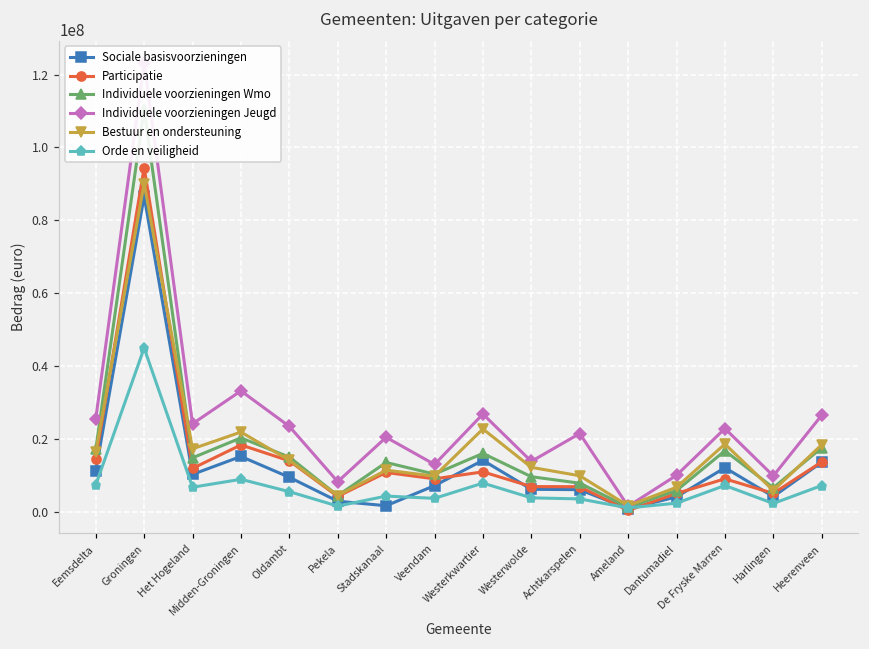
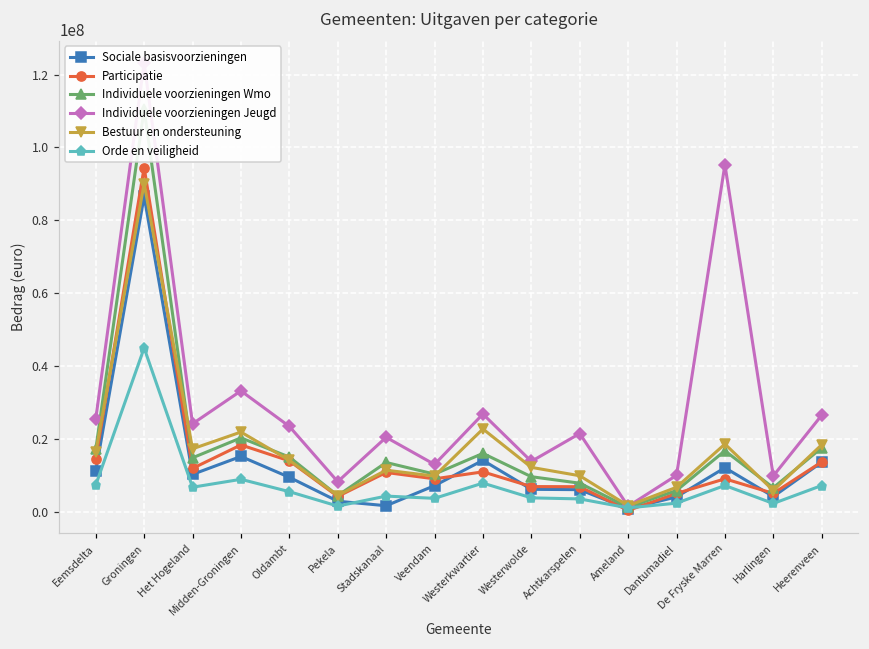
  {
    "Sociale basisvoorzieningen": {
      "Eemsdelta": 11000000,
      "Groningen": 87000000,
      "Het Hogeland": 10000000,
      "Midden-Groningen": 15000000,
      "Oldambt": 9000000,
      "Pekela": 3000000,
      "Stadskanaal": 2000000,
      "Veendam": 7000000,
      "Westerkwartier": 14000000,
      "Achtkarspelen": 6000000,
      "Dantumadiel": 4000000,
      "De Fryske Marren": 12000000,
      "Harlingen": 4000000
    },
    "Participatie": {
      "Eemsdelta": 14000000,
      "Groningen": 94000000,
      "Het Hogeland": 12000000,
      "Midden-Groningen": 18000000,
      "Westerkwartier": 11000000,
      "Achtkarspelen": 7000000,
      "Dantumadiel": 5000000,
      "De Fryske Marren": 9000000,
      "Harlingen": 5000000
    },
    "Individuele voorzieningen Wmo": {
      "Het Hogeland": 15000000,
      "Midden-Groningen": 20000000,
      "Oldambt": 15000000,
      "Stadskanaal": 14000000,
      "Westerkwartier": 16000000,
      "Westerwolde": 10000000,
      "Achtkarspelen": 8000000,
      "Dantumadiel": 6000000,
      "De Fryske Marren": 17000000,
      "Heerenveen": 18000000
    },
    "Individuele voorzieningen Jeugd": {
      "Eemsdelta": 25000000,
      "Het Hogeland": 24000000,
      "Midden-Groningen": 33000000,
      "Oldambt": 23000000,
      "Pekela": 8000000,
      "Stadskanaal": 20000000,
      "Veendam": 13000000,
      "Westerkwartier": 27000000,
      "Westerwolde": 14000000,
      "Achtkarspelen": 21000000,
      "Dantumadiel": 10000000,
-     "De Fryske Marren": 23000000,
+     "De Fryske Marren": 95000000,
      "Harlingen": 10000000,
      "Heerenveen": 26000000
    },
    "Bestuur en ondersteuning": {
      "Groningen": 90000000,
      "Het Hogeland": 17000000,
      "Midden-Groningen": 22000000,
      "Westerkwartier": 23000000,
      "Westerwolde": 12000000,
      "Achtkarspelen": 10000000,
      "Dantumadiel": 7000000,
      "De Fryske Marren": 19000000,
      "Heerenveen": 18000000
    },
    "Orde en veiligheid": {
      "Eemsdelta": 7000000,
      "Groningen": 45000000,
      "Het Hogeland": 7000000,
      "Midden-Groningen": 9000000,
      "Oldambt": 6000000,
      "Pekela": 2000000,
      "Stadskanaal": 4000000,
      "Veendam": 4000000,
      "Westerkwartier": 8000000,
      "Westerwolde": 4000000,
      "Achtkarspelen": 4000000,
      "Dantumadiel": 2000000,
      "De Fryske Marren": 7000000,
      "Harlingen": 2000000,
      "Heerenveen": 7000000
    }
  }
